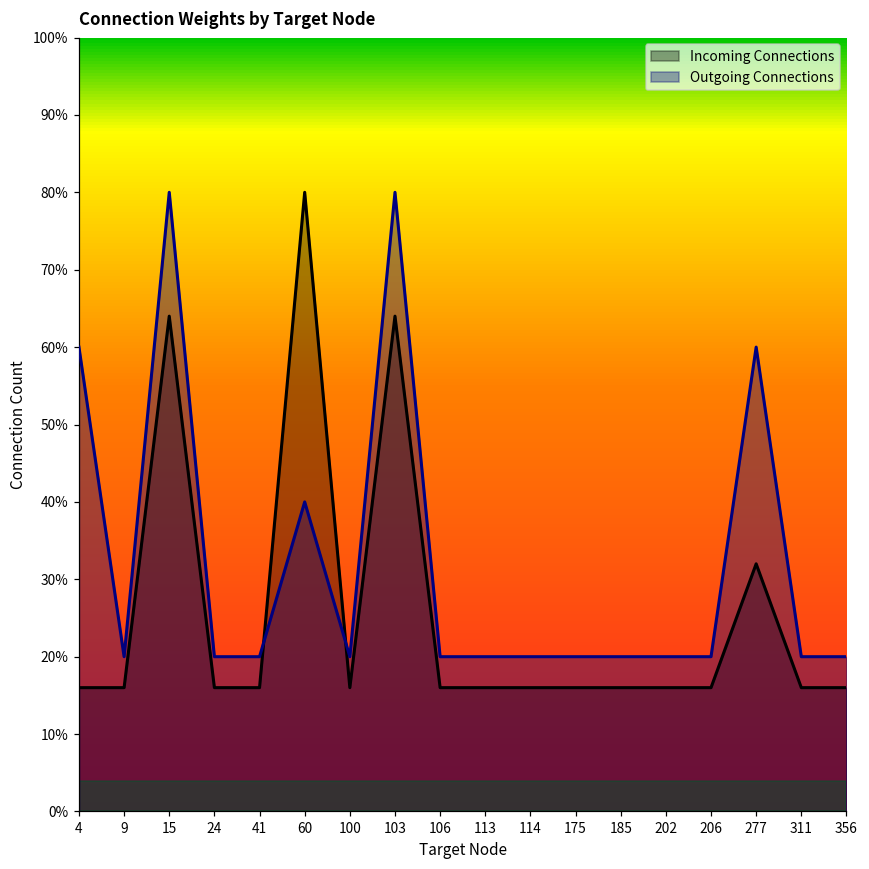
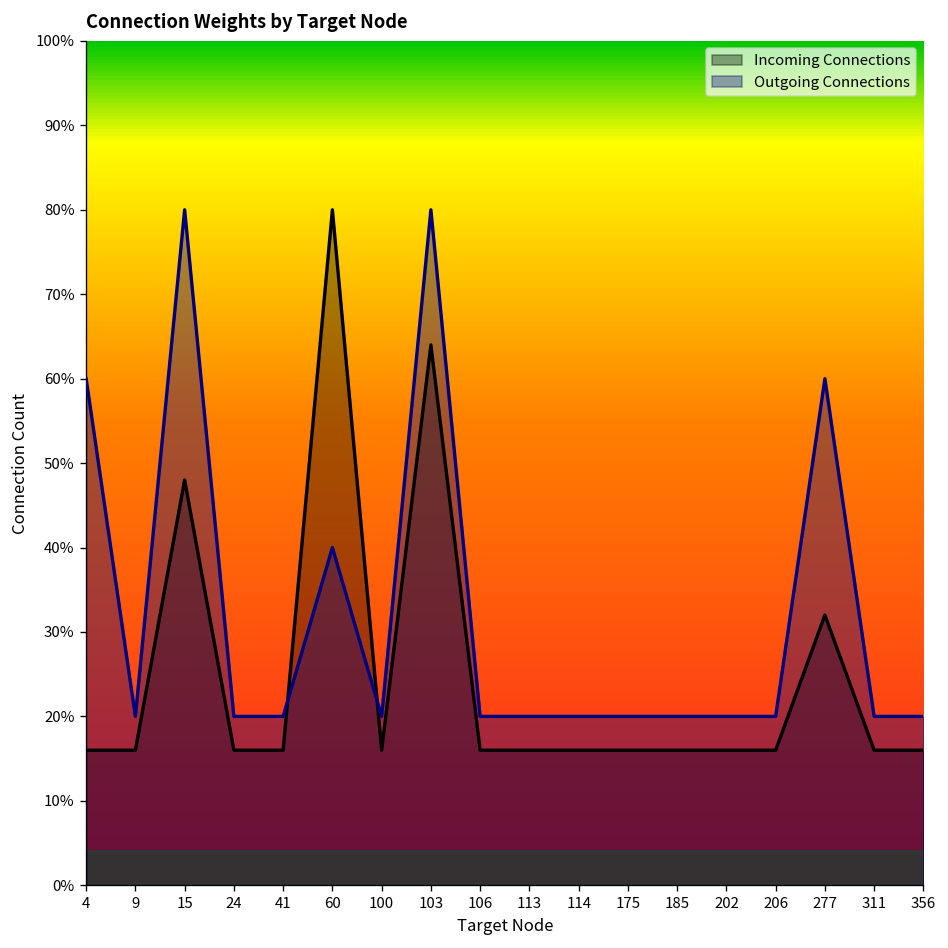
  {
    "Incoming Connections": {
      "4": "16%",
      "9": "16%",
-     "15": "64%",
+     "15": "48%",
      "24": "16%",
      "41": "16%",
      "60": "80%",
      "100": "16%",
      "103": "64%",
      "106": "16%",
      "113": "16%",
      "114": "16%",
      "175": "16%",
      "185": "16%",
      "202": "16%",
      "206": "16%",
      "277": "32%",
      "311": "16%",
      "356": "16%"
    },
    "Outgoing Connections": {
      "4": "60%",
      "9": "20%",
      "15": "80%",
      "24": "20%",
      "41": "20%",
      "60": "40%",
      "100": "20%",
      "103": "80%",
      "106": "20%",
      "113": "20%",
      "114": "20%",
      "175": "20%",
      "185": "20%",
      "202": "20%",
      "206": "20%",
      "277": "60%",
      "311": "20%",
      "356": "20%"
    }
  }
